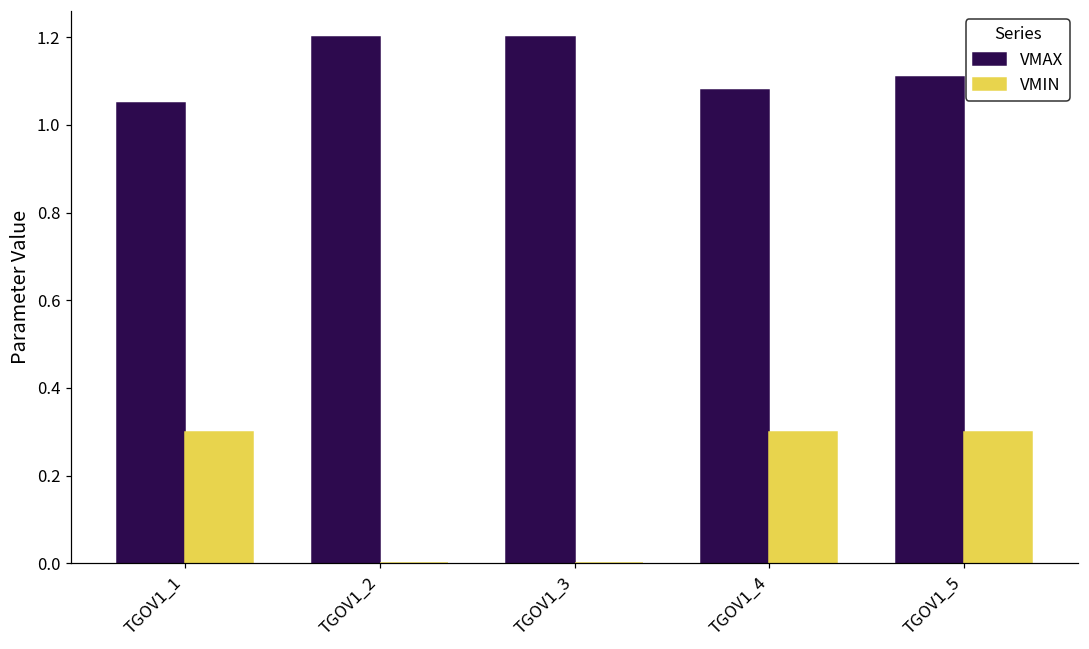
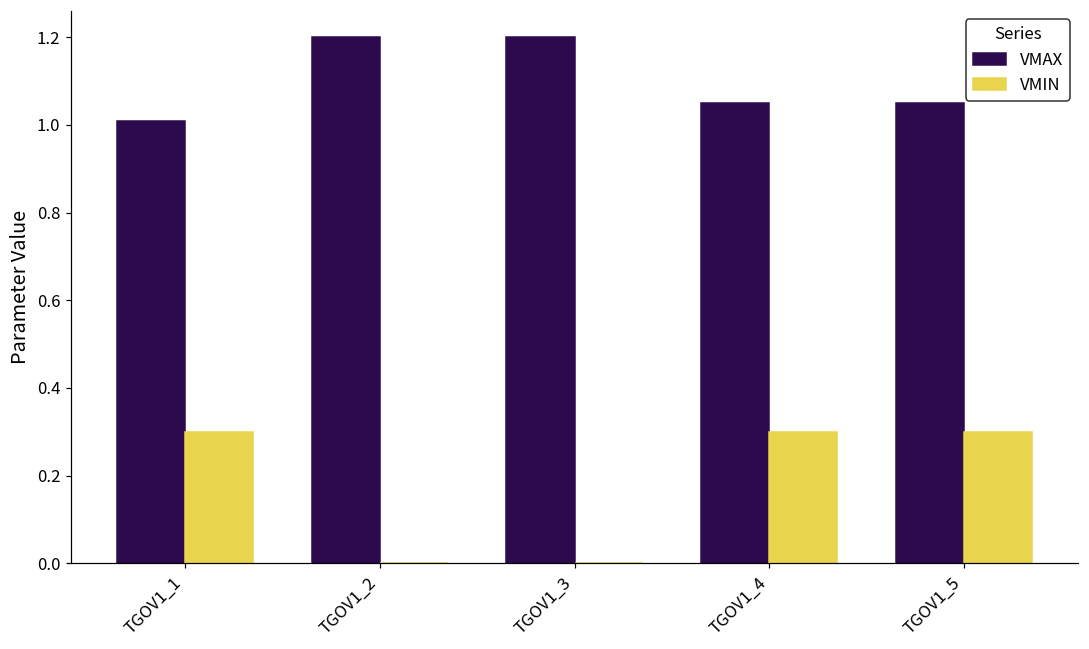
  {
    "VMAX": {
-     "TGOV1_1": 1.05,
+     "TGOV1_1": 1.01,
      "TGOV1_2": 1.20,
      "TGOV1_3": 1.20,
-     "TGOV1_4": 1.08,
-     "TGOV1_5": 1.11
+     "TGOV1_4": 1.05,
+     "TGOV1_5": 1.05
    },
    "VMIN": {
      "TGOV1_1": 0.30,
      "TGOV1_2": 0.00,
      "TGOV1_3": 0.00,
      "TGOV1_4": 0.30,
      "TGOV1_5": 0.30
    }
  }
